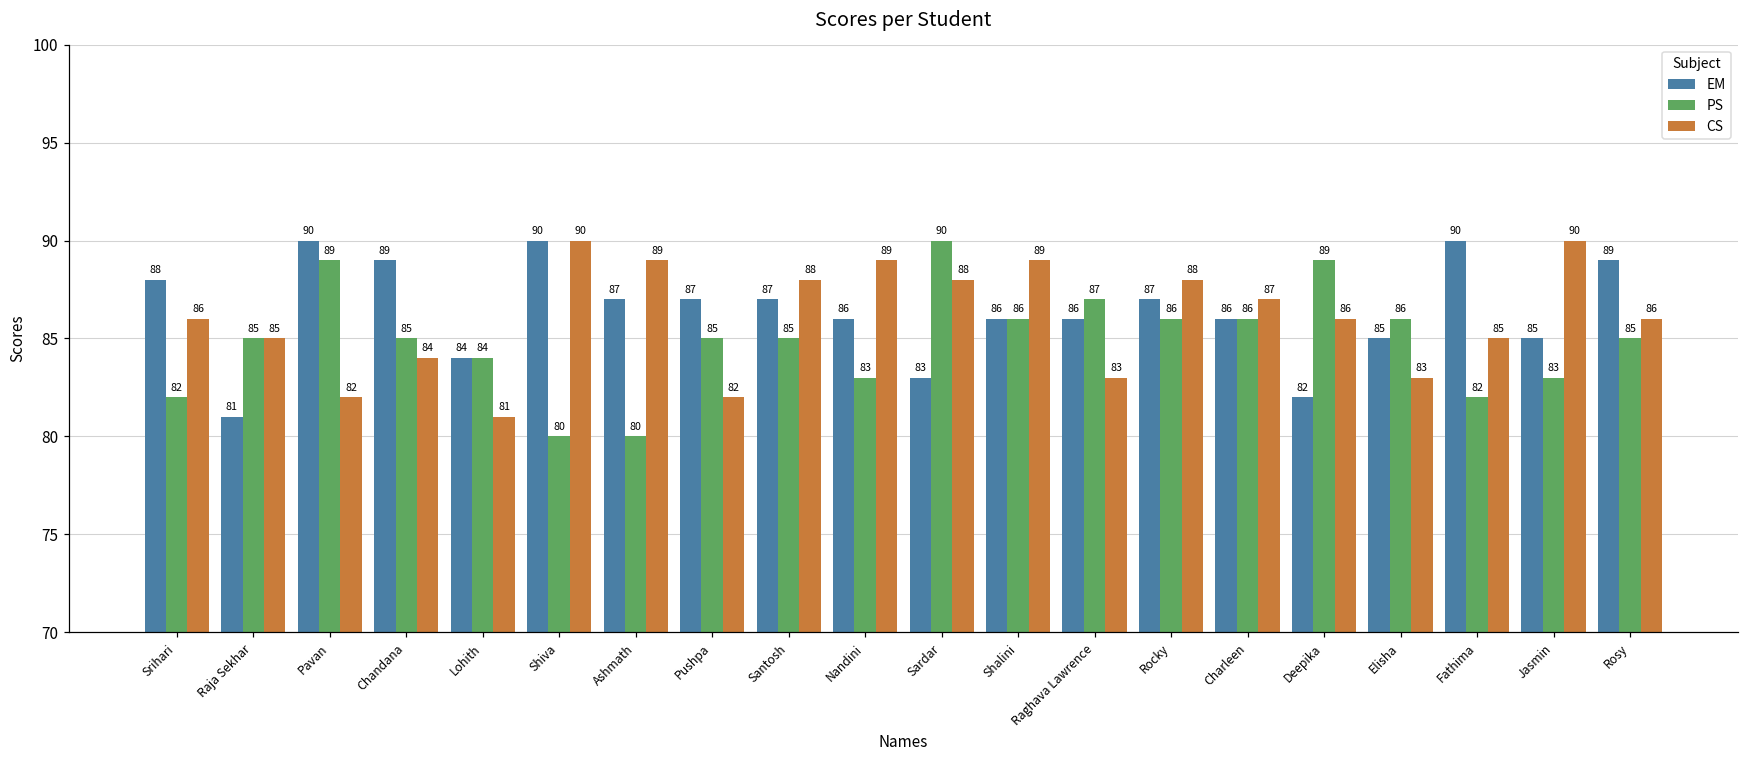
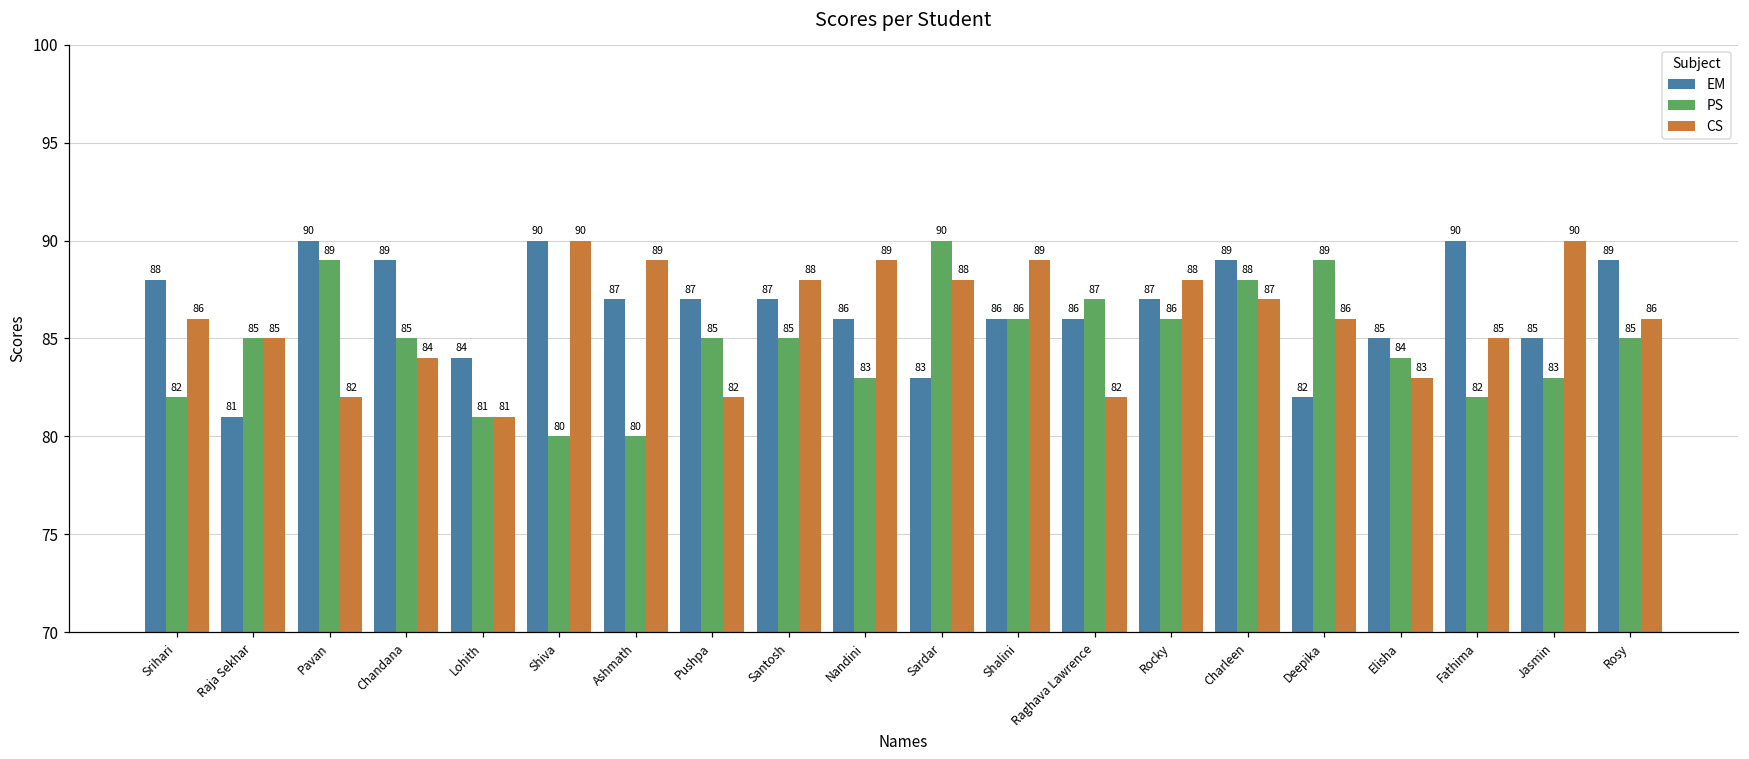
  {
    "EM": {
      "Srihari": 88,
      "Raja Sekhar": 81,
      "Pavan": 90,
      "Chandana": 89,
      "Lohith": 84,
      "Shiva": 90,
      "Ashmath": 87,
      "Pushpa": 87,
      "Santosh": 87,
      "Nandini": 86,
      "Sardar": 83,
      "Shalini": 86,
      "Raghava Lawrence": 86,
      "Rocky": 87,
-     "Charleen": 86,
+     "Charleen": 89,
      "Deepika": 82,
      "Elisha": 85,
      "Fathima": 90,
      "Jasmin": 85,
      "Rosy": 89
    },
    "PS": {
      "Srihari": 82,
      "Raja Sekhar": 85,
      "Pavan": 89,
      "Chandana": 85,
-     "Lohith": 84,
+     "Lohith": 81,
      "Shiva": 80,
      "Ashmath": 80,
      "Pushpa": 85,
      "Santosh": 85,
      "Nandini": 83,
      "Sardar": 90,
      "Shalini": 86,
      "Raghava Lawrence": 87,
      "Rocky": 86,
-     "Charleen": 86,
+     "Charleen": 88,
      "Deepika": 89,
-     "Elisha": 86,
+     "Elisha": 84,
      "Fathima": 82,
      "Jasmin": 83,
      "Rosy": 85
    },
    "CS": {
      "Srihari": 86,
      "Raja Sekhar": 85,
      "Pavan": 82,
      "Chandana": 84,
      "Lohith": 81,
      "Shiva": 90,
      "Ashmath": 89,
      "Pushpa": 82,
      "Santosh": 88,
      "Nandini": 89,
      "Sardar": 88,
      "Shalini": 89,
-     "Raghava Lawrence": 83,
+     "Raghava Lawrence": 82,
      "Rocky": 88,
      "Charleen": 87,
      "Deepika": 86,
      "Elisha": 83,
      "Fathima": 85,
      "Jasmin": 90,
      "Rosy": 86
    }
  }
